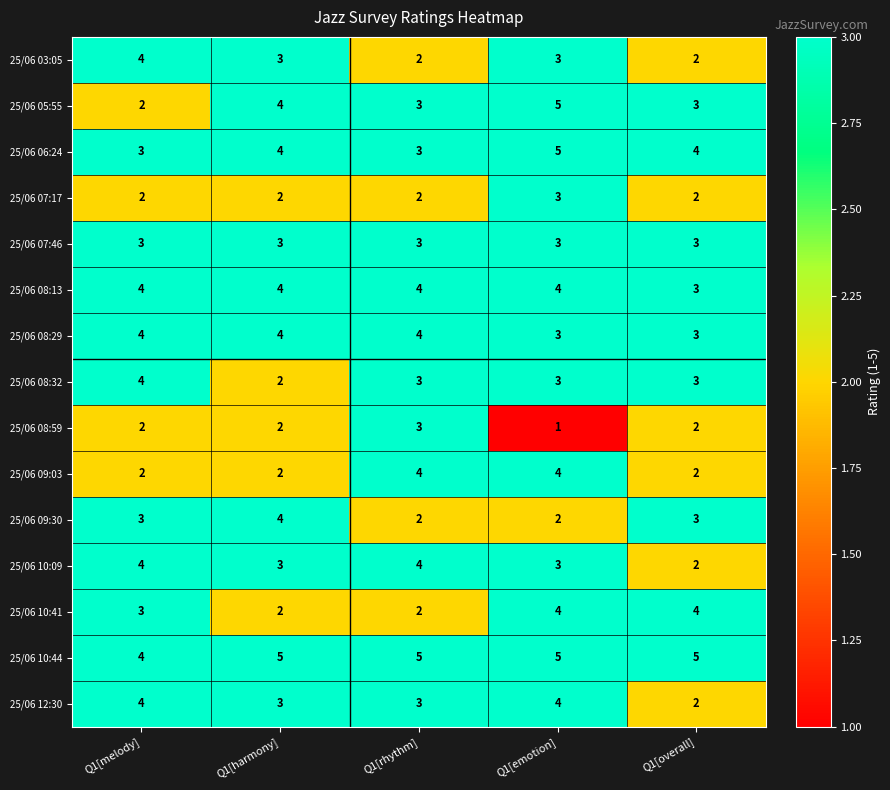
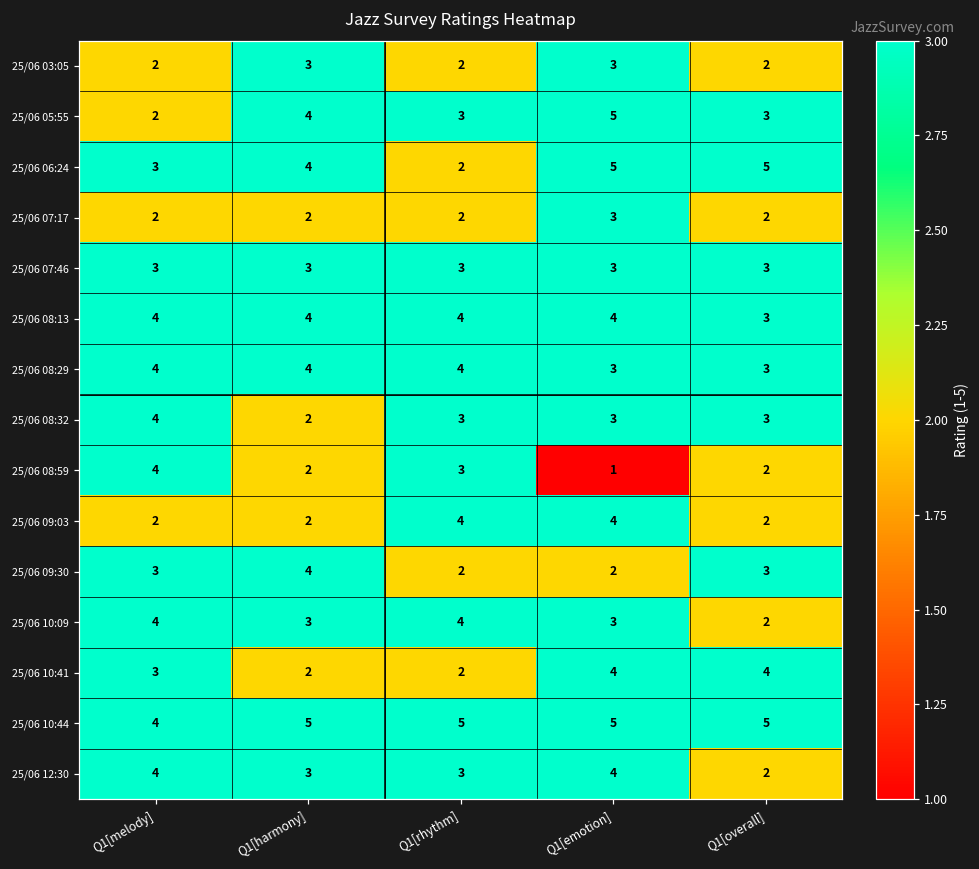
  {
    "25/06 03:05": {
-     "Q1[melody]": 4,
+     "Q1[melody]": 2,
      "Q1[harmony]": 3,
      "Q1[rhythm]": 2,
      "Q1[emotion]": 3,
      "Q1[overall]": 2
    },
    "25/06 05:55": {
      "Q1[melody]": 2,
      "Q1[harmony]": 4,
      "Q1[rhythm]": 3,
      "Q1[emotion]": 5,
      "Q1[overall]": 3
    },
    "25/06 06:24": {
      "Q1[melody]": 3,
      "Q1[harmony]": 4,
-     "Q1[rhythm]": 3,
+     "Q1[rhythm]": 2,
      "Q1[emotion]": 5,
-     "Q1[overall]": 4
+     "Q1[overall]": 5
    },
    "25/06 07:17": {
      "Q1[melody]": 2,
      "Q1[harmony]": 2,
      "Q1[rhythm]": 2,
      "Q1[emotion]": 3,
      "Q1[overall]": 2
    },
    "25/06 07:46": {
      "Q1[melody]": 3,
      "Q1[harmony]": 3,
      "Q1[rhythm]": 3,
      "Q1[emotion]": 3,
      "Q1[overall]": 3
    },
    "25/06 08:13": {
      "Q1[melody]": 4,
      "Q1[harmony]": 4,
      "Q1[rhythm]": 4,
      "Q1[emotion]": 4,
      "Q1[overall]": 3
    },
    "25/06 08:29": {
      "Q1[melody]": 4,
      "Q1[harmony]": 4,
      "Q1[rhythm]": 4,
      "Q1[emotion]": 3,
      "Q1[overall]": 3
    },
    "25/06 08:32": {
      "Q1[melody]": 4,
      "Q1[harmony]": 2,
      "Q1[rhythm]": 3,
      "Q1[emotion]": 3,
      "Q1[overall]": 3
    },
    "25/06 08:59": {
-     "Q1[melody]": 2,
+     "Q1[melody]": 4,
      "Q1[harmony]": 2,
      "Q1[rhythm]": 3,
      "Q1[emotion]": 1,
      "Q1[overall]": 2
    },
    "25/06 09:03": {
      "Q1[melody]": 2,
      "Q1[harmony]": 2,
      "Q1[rhythm]": 4,
      "Q1[emotion]": 4,
      "Q1[overall]": 2
    },
    "25/06 09:30": {
      "Q1[melody]": 3,
      "Q1[harmony]": 4,
      "Q1[rhythm]": 2,
      "Q1[emotion]": 2,
      "Q1[overall]": 3
    },
    "25/06 10:09": {
      "Q1[melody]": 4,
      "Q1[harmony]": 3,
      "Q1[rhythm]": 4,
      "Q1[emotion]": 3,
      "Q1[overall]": 2
    },
    "25/06 10:41": {
      "Q1[melody]": 3,
      "Q1[harmony]": 2,
      "Q1[rhythm]": 2,
      "Q1[emotion]": 4,
      "Q1[overall]": 4
    },
    "25/06 10:44": {
      "Q1[melody]": 4,
      "Q1[harmony]": 5,
      "Q1[rhythm]": 5,
      "Q1[emotion]": 5,
      "Q1[overall]": 5
    },
    "25/06 12:30": {
      "Q1[melody]": 4,
      "Q1[harmony]": 3,
      "Q1[rhythm]": 3,
      "Q1[emotion]": 4,
      "Q1[overall]": 2
    }
  }
